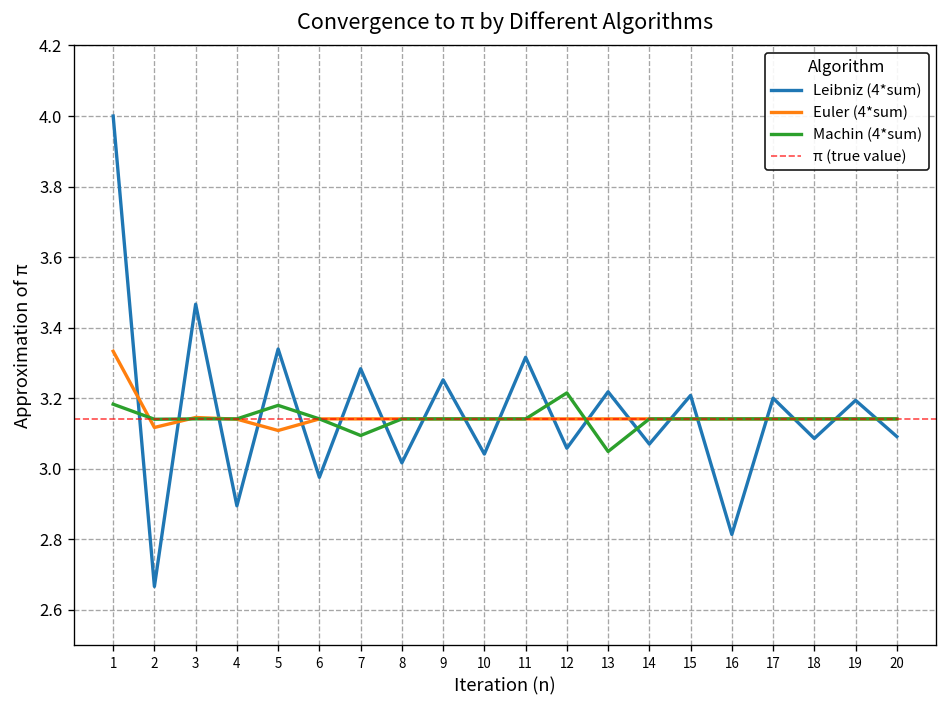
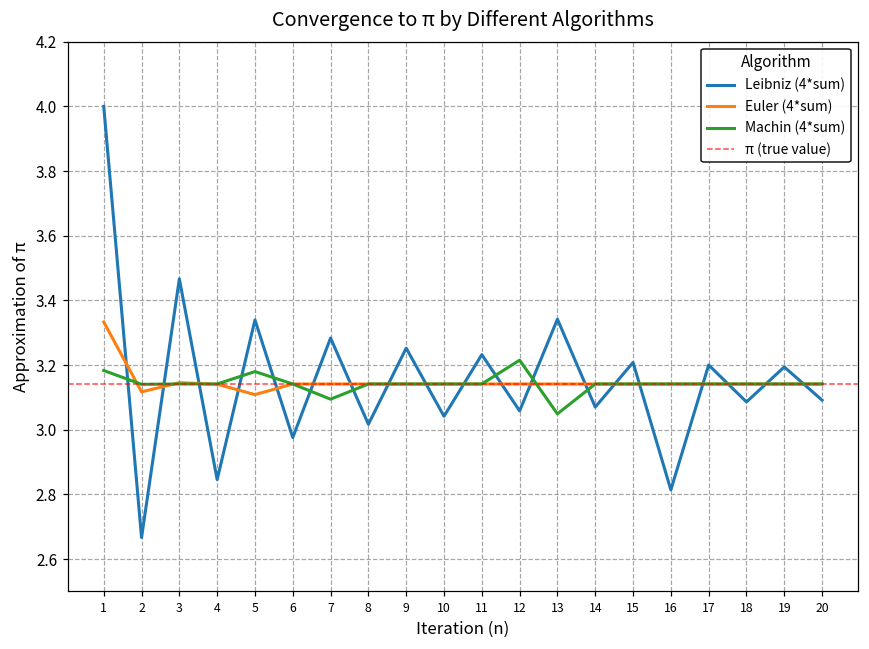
  {
    "Leibniz (4*sum)": {
      "1": 4.00,
      "2": 2.67,
      "3": 3.47,
-     "4": 2.90,
+     "4": 2.85,
      "5": 3.34,
      "6": 2.98,
      "7": 3.28,
      "8": 3.02,
      "9": 3.25,
      "10": 3.04,
-     "11": 3.32,
+     "11": 3.23,
      "12": 3.06,
-     "13": 3.22,
+     "13": 3.34,
      "14": 3.07,
      "15": 3.21,
      "16": 2.81,
      "17": 3.20,
      "18": 3.09,
      "19": 3.19,
      "20": 3.09
    },
    "Euler (4*sum)": {
      "1": 3.33,
      "2": 3.12,
      "5": 3.11,
      "7": 3.14,
      "12": 3.14,
      "13": 3.14
    },
    "Machin (4*sum)": {
      "1": 3.18,
      "2": 3.14,
      "5": 3.18,
      "7": 3.09,
      "12": 3.22,
      "13": 3.05
    }
  }
